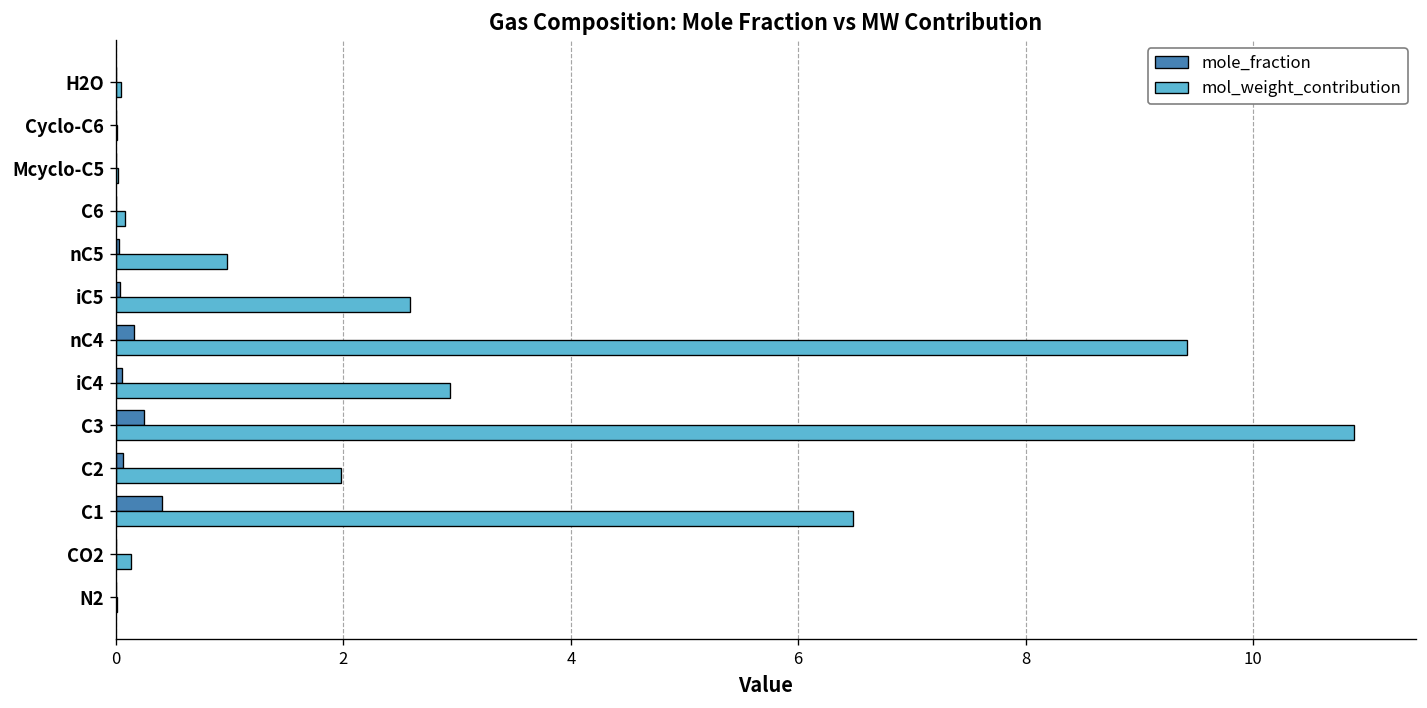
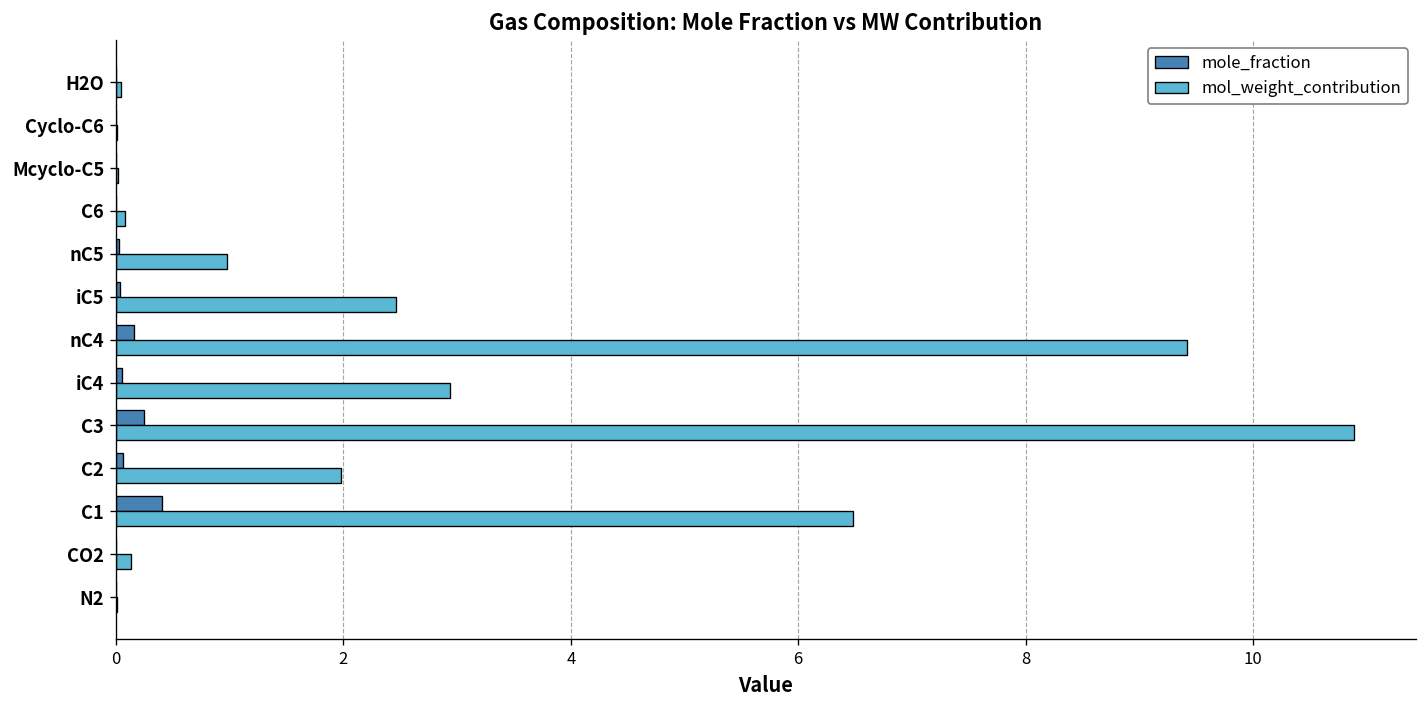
  {
    "mole_fraction": {
      "nC5": 0.0,
      "iC5": 0.0,
      "nC4": 0.2,
      "iC4": 0.1,
      "C3": 0.2,
      "C2": 0.1,
      "C1": 0.4
    },
    "mol_weight_contribution": {
      "H2O": 0.0,
      "C6": 0.1,
      "nC5": 1.0,
-     "iC5": 2.6,
+     "iC5": 2.5,
      "nC4": 9.4,
      "iC4": 2.9,
      "C3": 10.9,
      "C2": 2.0,
      "C1": 6.5,
      "CO2": 0.1
    }
  }
